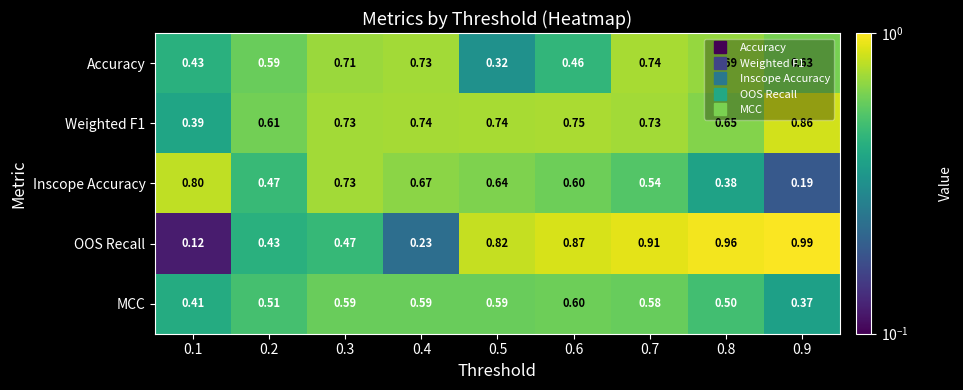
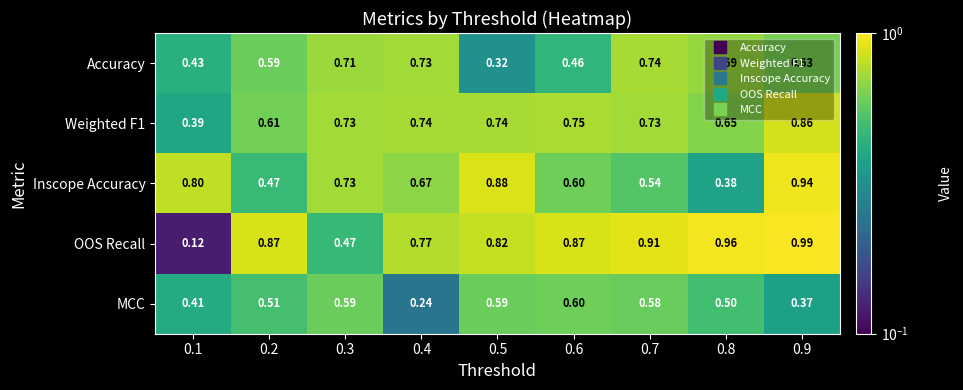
  {
    "Accuracy": {
      "0.1": 0.43,
      "0.2": 0.59,
      "0.3": 0.71,
      "0.4": 0.73,
      "0.5": 0.32,
      "0.6": 0.46,
      "0.7": 0.74
    },
    "Weighted F1": {
      "0.1": 0.39,
      "0.2": 0.61,
      "0.3": 0.73,
      "0.4": 0.74,
      "0.5": 0.74,
      "0.6": 0.75,
      "0.7": 0.73
    },
    "Inscope Accuracy": {
      "0.1": 0.80,
      "0.2": 0.47,
      "0.3": 0.73,
      "0.4": 0.67,
-     "0.5": 0.64,
+     "0.5": 0.88,
      "0.6": 0.60,
      "0.7": 0.54,
      "0.8": 0.38,
-     "0.9": 0.19
+     "0.9": 0.94
    },
    "OOS Recall": {
      "0.1": 0.12,
-     "0.2": 0.43,
+     "0.2": 0.87,
      "0.3": 0.47,
-     "0.4": 0.23,
+     "0.4": 0.77,
      "0.5": 0.82,
      "0.6": 0.87,
      "0.7": 0.91,
      "0.8": 0.96,
      "0.9": 0.99
    },
    "MCC": {
      "0.1": 0.41,
      "0.2": 0.51,
      "0.3": 0.59,
-     "0.4": 0.59,
+     "0.4": 0.24,
      "0.5": 0.59,
      "0.6": 0.60,
      "0.7": 0.58,
      "0.8": 0.50,
      "0.9": 0.37
    }
  }
